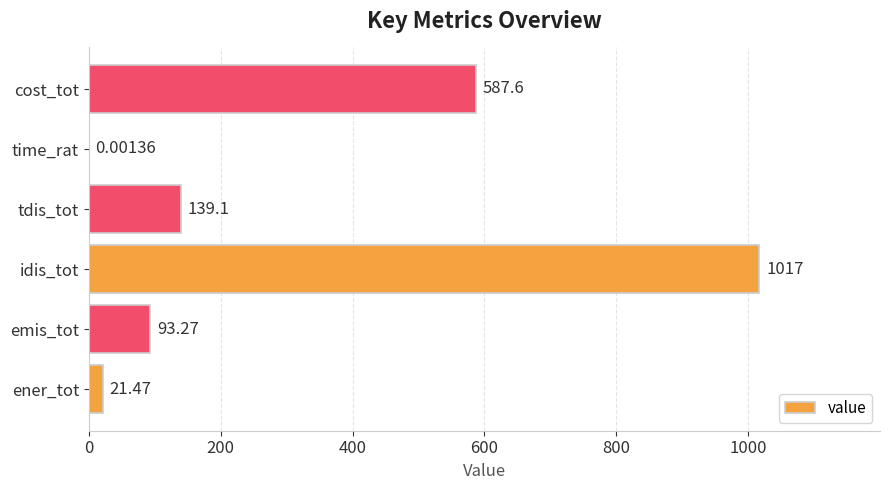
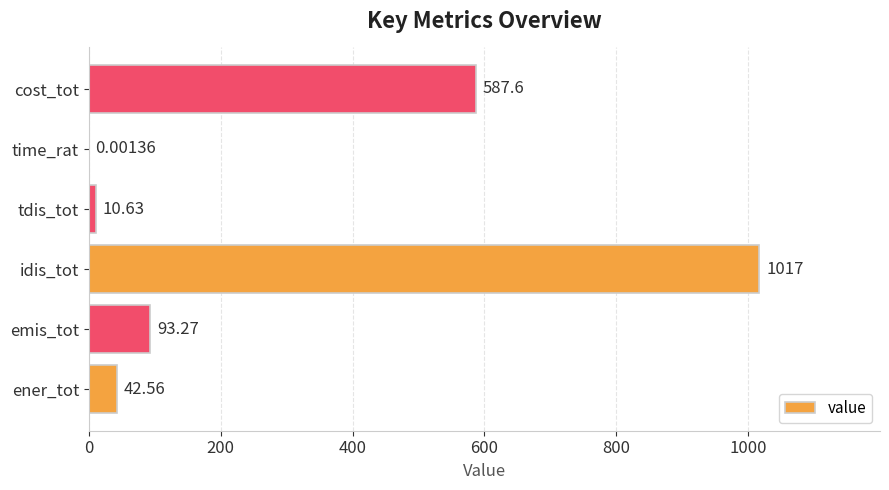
  {
    "cost_tot": 587.6,
    "time_rat": 0.00136,
-   "tdis_tot": 139.1,
+   "tdis_tot": 10.63,
    "idis_tot": 1017,
    "emis_tot": 93.27,
-   "ener_tot": 21.47
+   "ener_tot": 42.56
  }
